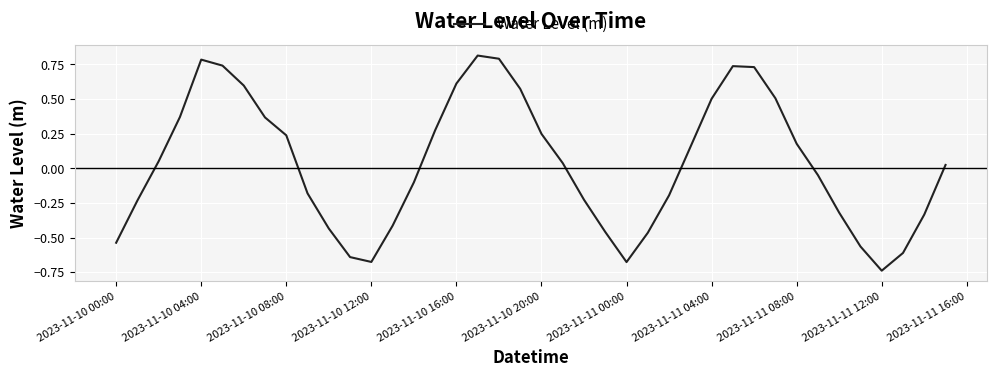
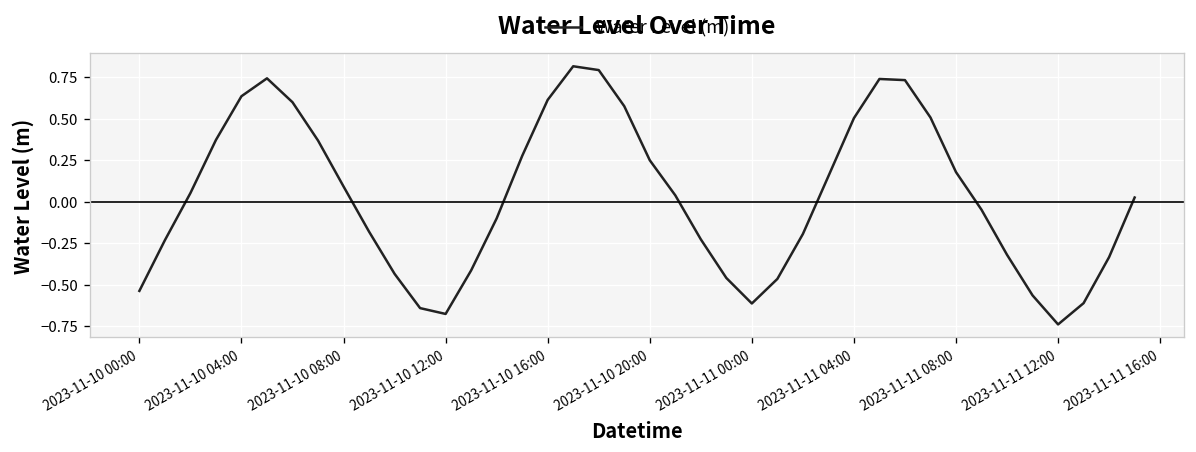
  {
    "2023-11-10 00:00": -0.54,
-   "2023-11-10 04:00": 0.79,
-   "2023-11-10 08:00": 0.24,
+   "2023-11-10 04:00": 0.63,
+   "2023-11-10 08:00": 0.09,
    "2023-11-10 12:00": -0.68,
    "2023-11-10 16:00": 0.61,
    "2023-11-10 20:00": 0.25,
-   "2023-11-11 00:00": -0.68,
+   "2023-11-11 00:00": -0.61,
    "2023-11-11 04:00": 0.50,
    "2023-11-11 08:00": 0.18,
    "2023-11-11 12:00": -0.74
  }
